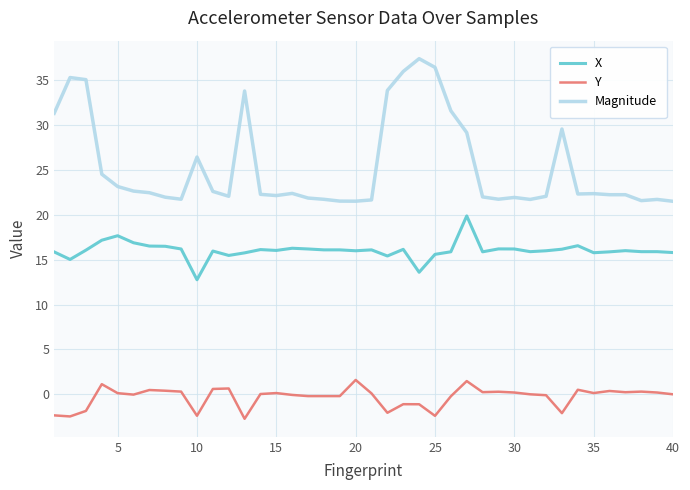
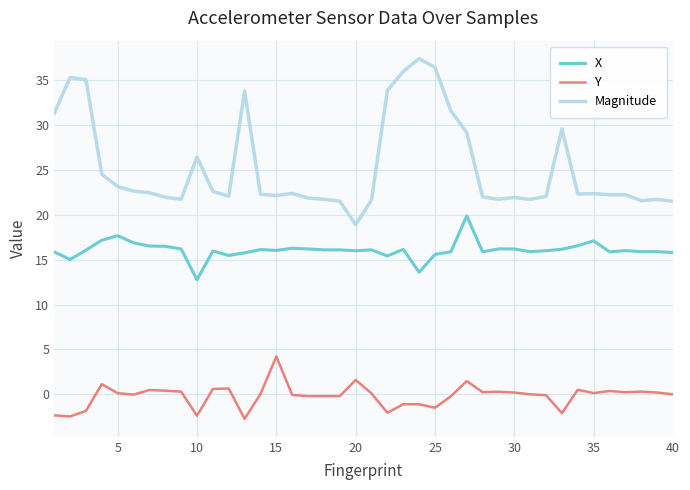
  {
    "X": {
      "5": 18,
      "10": 13,
      "15": 16,
      "20": 16,
      "25": 16,
      "30": 16,
-     "35": 16,
+     "35": 17,
      "40": 16
    },
    "Y": {
      "5": 0,
      "10": -2,
-     "15": 0,
+     "15": 4,
      "20": 2,
-     "25": -2.4,
+     "25": -1.5,
      "30": 0,
      "35": 0,
      "40": 0
    },
    "Magnitude": {
      "5": 23,
      "10": 26,
      "15": 22,
-     "20": 22,
+     "20": 19,
      "25": 36,
      "30": 22,
      "35": 22,
      "40": 22
    }
  }
